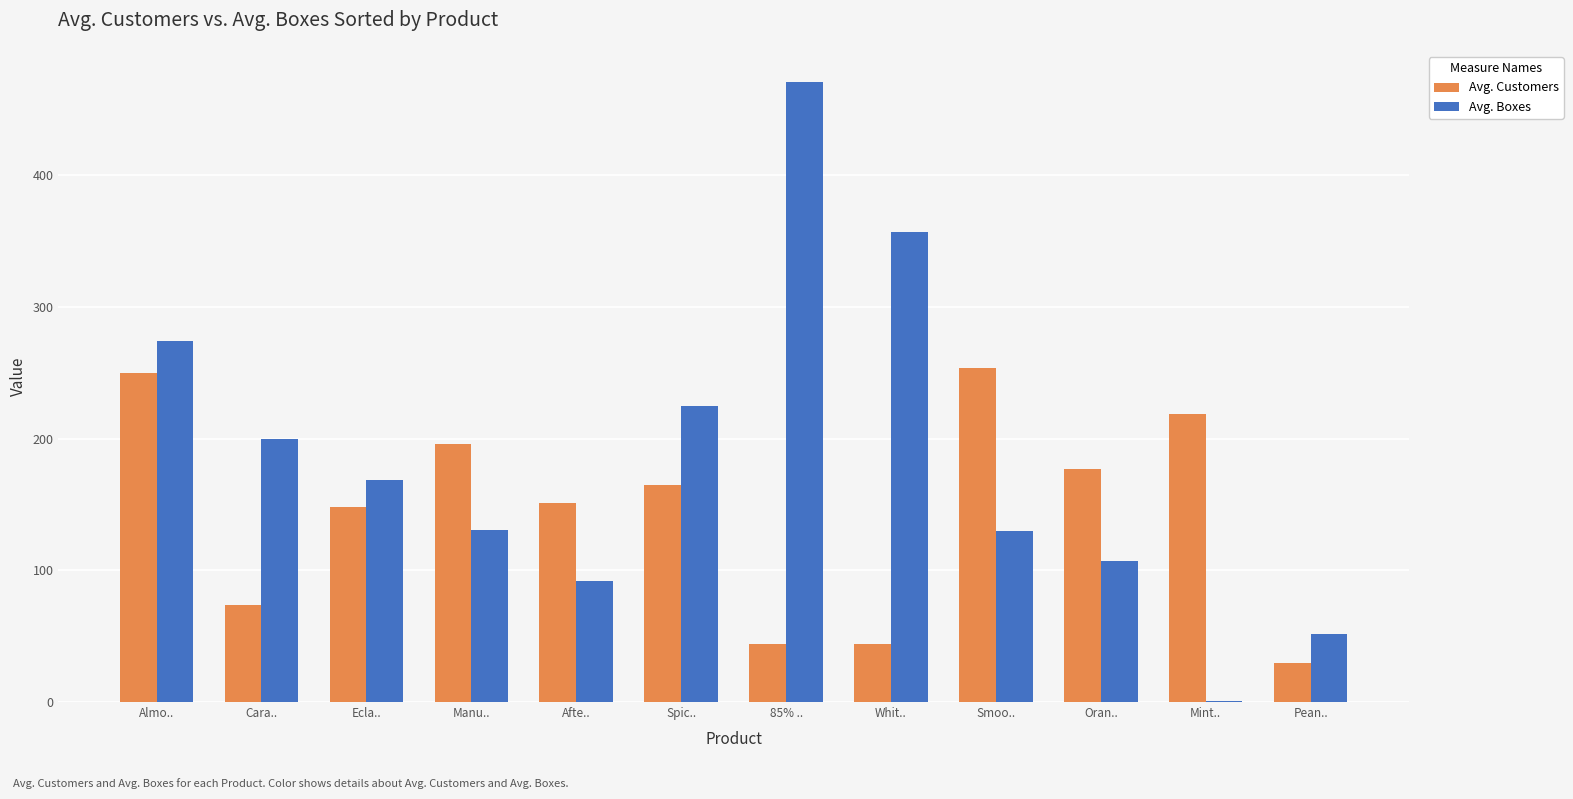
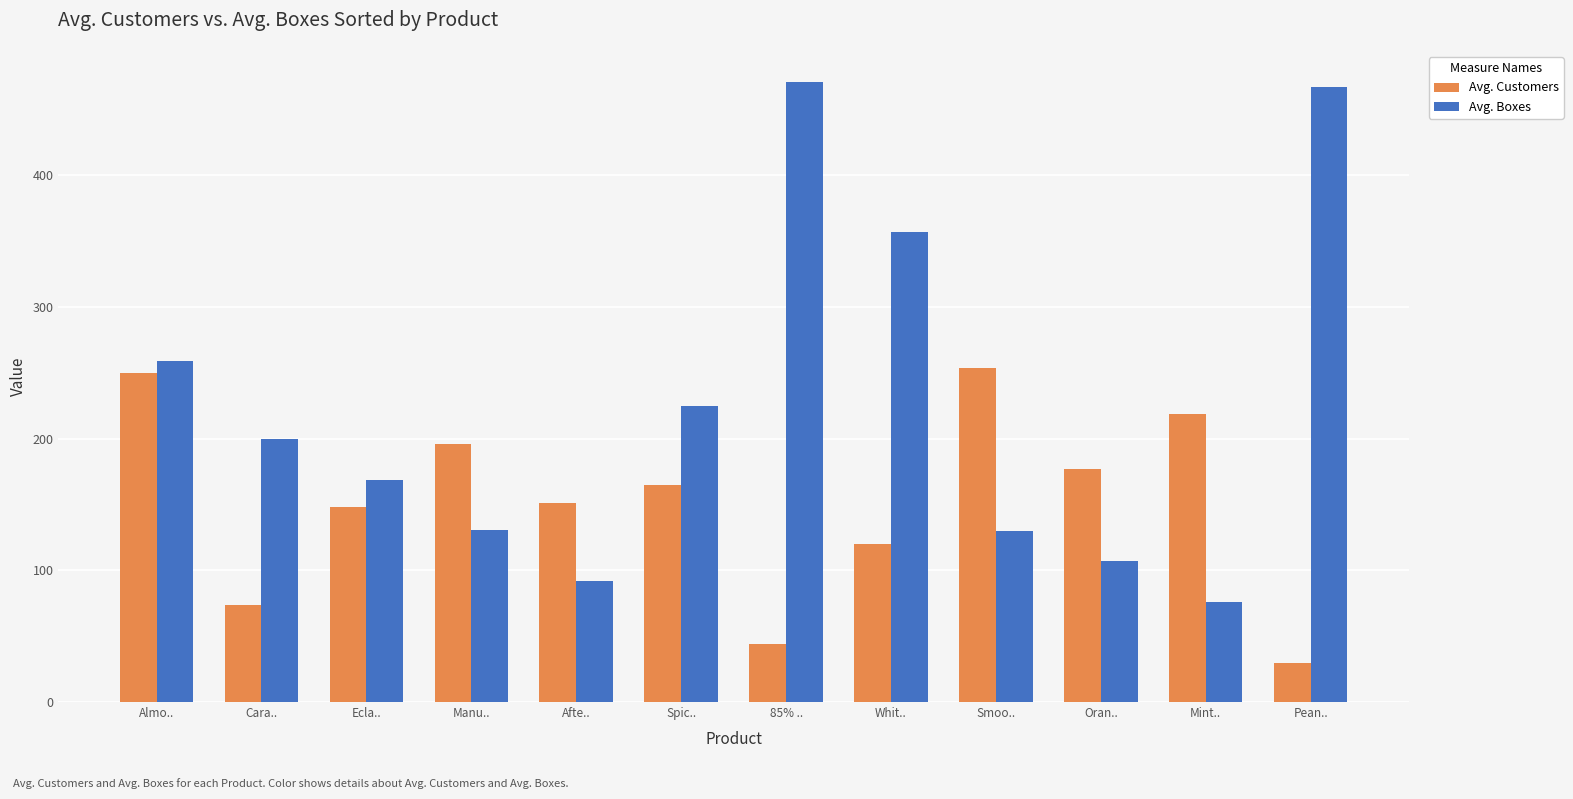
  {
    "Avg. Customers": {
      "Almo..": 250,
      "Cara..": 74,
      "Ecla..": 148,
      "Manu..": 196,
      "Afte..": 151,
      "Spic..": 165,
      "85% ..": 44,
-     "Whit..": 44,
+     "Whit..": 120,
      "Smoo..": 254,
      "Oran..": 177,
      "Mint..": 219,
      "Pean..": 30
    },
    "Avg. Boxes": {
-     "Almo..": 274,
+     "Almo..": 259,
      "Cara..": 200,
      "Ecla..": 169,
      "Manu..": 131,
      "Afte..": 92,
      "Spic..": 225,
      "85% ..": 471,
      "Whit..": 357,
      "Smoo..": 130,
      "Oran..": 107,
-     "Mint..": 1,
-     "Pean..": 52
+     "Mint..": 76,
+     "Pean..": 467
    }
  }
